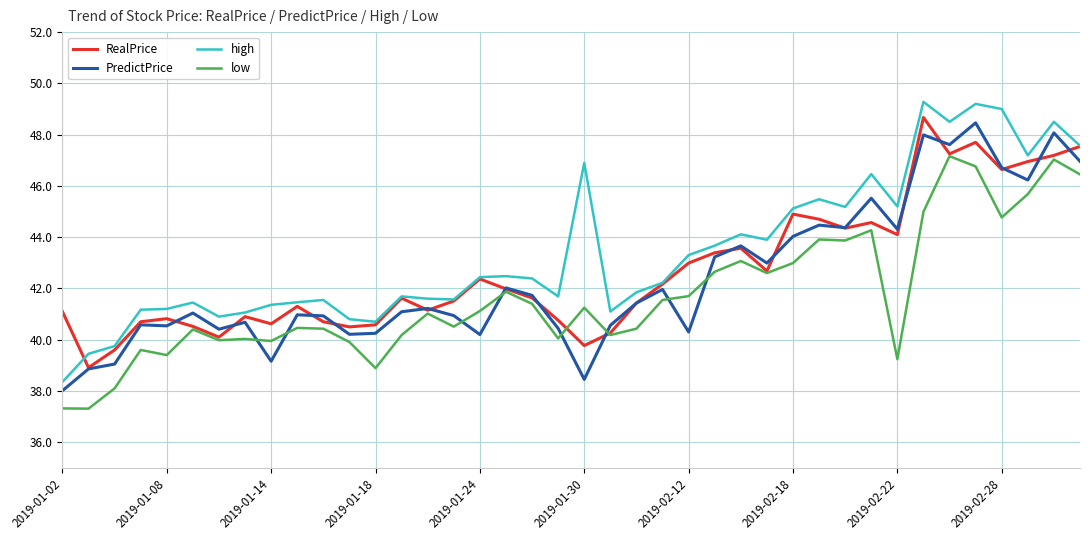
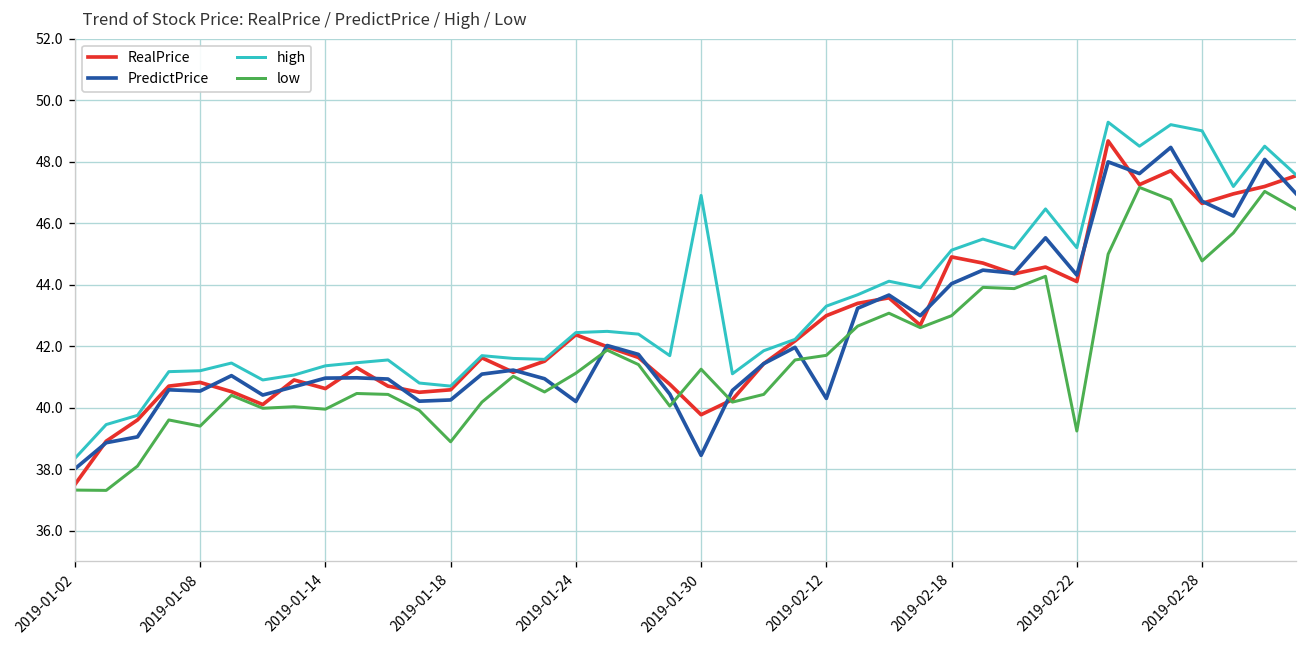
  {
    "RealPrice": {
-     "2019-01-02": 41.1,
+     "2019-01-02": 37.5,
      "2019-01-08": 40.8,
      "2019-01-14": 40.6,
      "2019-01-18": 40.6,
      "2019-01-30": 39.8,
      "2019-02-12": 43.0,
      "2019-02-18": 44.9,
      "2019-02-22": 44.1
    },
    "PredictPrice": {
      "2019-01-02": 38.0,
      "2019-01-08": 40.5,
-     "2019-01-14": 39.2,
+     "2019-01-14": 41.0,
      "2019-01-18": 40.3,
      "2019-01-24": 40.2,
      "2019-01-30": 38.5,
      "2019-02-12": 40.3,
      "2019-02-18": 44.0,
      "2019-02-22": 44.3
    },
    "high": {
      "2019-01-02": 38.4,
      "2019-01-08": 41.2,
      "2019-01-14": 41.4,
      "2019-01-18": 40.7,
      "2019-01-30": 46.9,
      "2019-02-12": 43.3,
      "2019-02-18": 45.1,
      "2019-02-22": 45.2,
      "2019-02-28": 49.0
    },
    "low": {
      "2019-01-02": 37.3,
      "2019-01-08": 39.4,
      "2019-01-14": 40.0,
      "2019-01-18": 38.9,
      "2019-01-24": 41.1,
      "2019-01-30": 41.3,
      "2019-02-12": 41.7,
      "2019-02-18": 43.0,
      "2019-02-22": 39.2,
      "2019-02-28": 44.8
    }
  }
